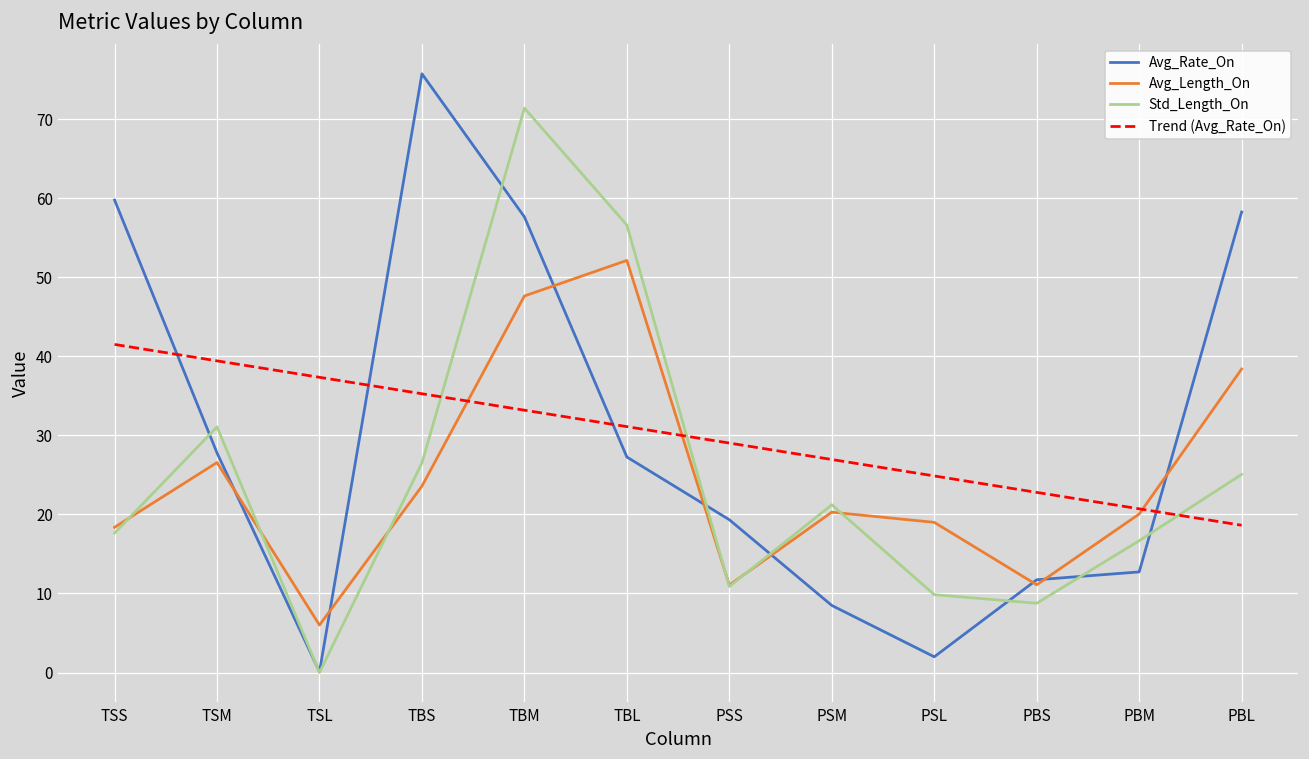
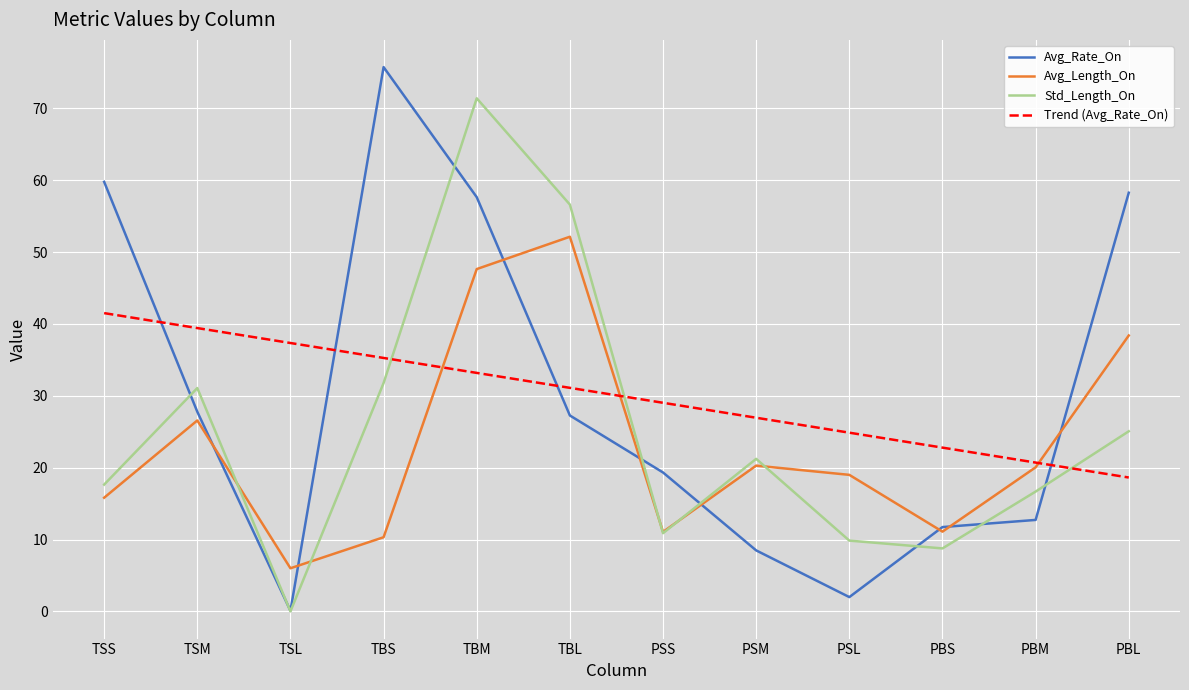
  {
    "Avg_Rate_On": {
      "TSS": 60,
      "TSM": 28,
      "TBS": 76,
      "TBM": 58,
      "TBL": 27,
      "PSS": 19,
      "PSM": 8,
      "PSL": 2,
      "PBS": 12,
      "PBM": 13,
      "PBL": 58
    },
    "Avg_Length_On": {
-     "TSS": 18,
+     "TSS": 16,
      "TSM": 27,
      "TSL": 6,
-     "TBS": 24,
+     "TBS": 10,
      "TBM": 48,
      "TBL": 52,
      "PSM": 20,
      "PSL": 19,
      "PBS": 11,
      "PBM": 20,
      "PBL": 38
    },
    "Std_Length_On": {
      "TSS": 18,
      "TSM": 31,
-     "TBS": 27,
+     "TBS": 32,
      "TBM": 71,
      "TBL": 57,
      "PSM": 21,
      "PSL": 10,
      "PBS": 9,
      "PBM": 17,
      "PBL": 25
    },
    "Trend (Avg_Rate_On)": {
      "TSS": 42,
      "TSM": 39,
      "TSL": 37,
      "TBS": 35,
      "TBM": 33,
      "TBL": 31,
      "PSS": 29,
      "PSM": 27,
      "PSL": 25,
      "PBS": 23,
      "PBM": 21,
      "PBL": 19
    }
  }
